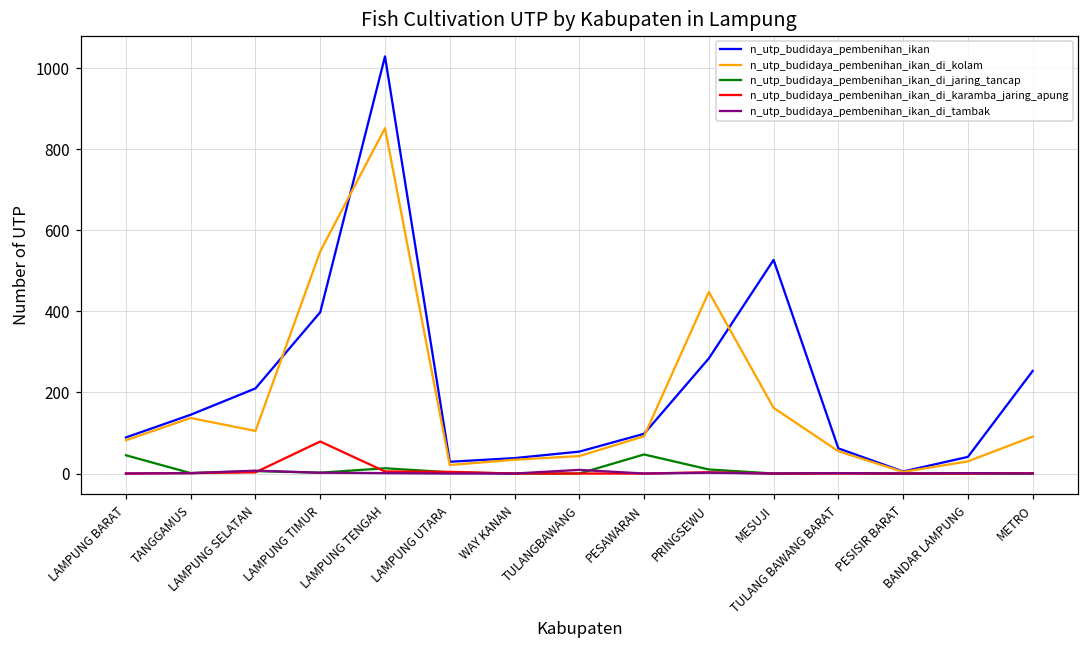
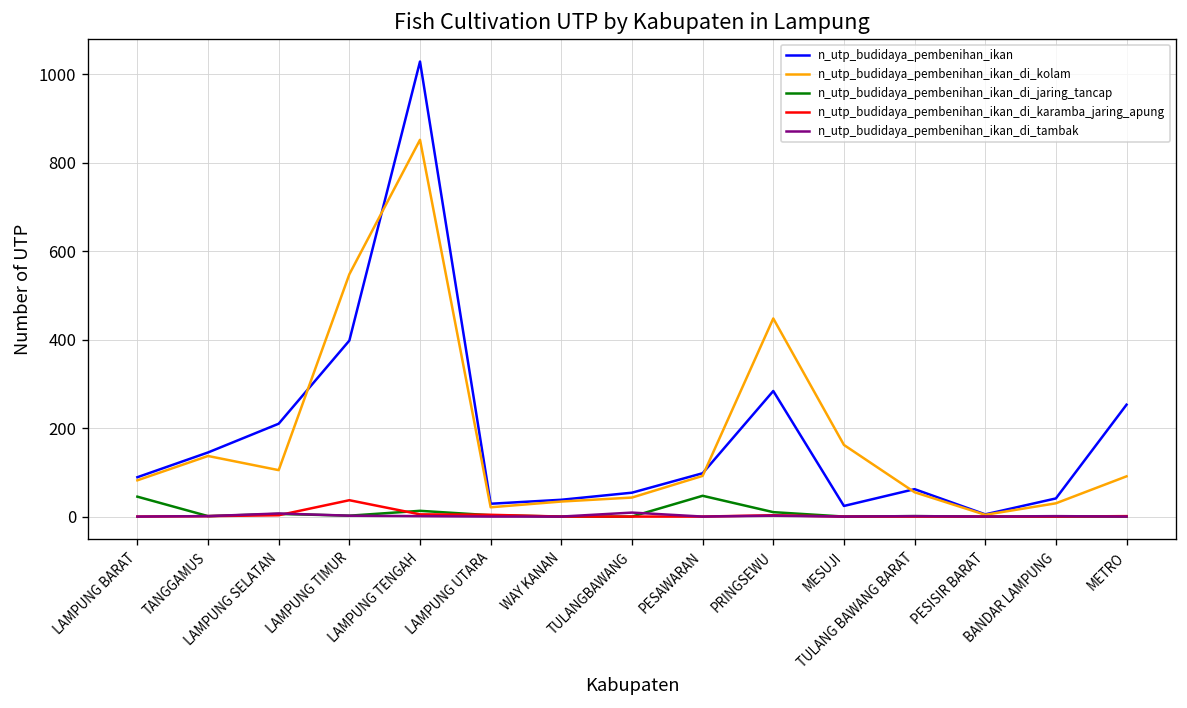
  {
    "n_utp_budidaya_pembenihan_ikan": {
      "LAMPUNG BARAT": 90,
      "TANGGAMUS": 150,
      "LAMPUNG SELATAN": 210,
      "LAMPUNG TIMUR": 400,
      "LAMPUNG TENGAH": 1030,
      "LAMPUNG UTARA": 30,
      "TULANGBAWANG": 50,
      "PRINGSEWU": 280,
-     "MESUJI": 530,
+     "MESUJI": 20,
      "TULANG BAWANG BARAT": 60,
      "BANDAR LAMPUNG": 40,
      "METRO": 250
    },
    "n_utp_budidaya_pembenihan_ikan_di_kolam": {
      "LAMPUNG BARAT": 80,
      "TANGGAMUS": 140,
      "LAMPUNG SELATAN": 110,
      "LAMPUNG TIMUR": 550,
      "LAMPUNG TENGAH": 850,
      "LAMPUNG UTARA": 20,
      "TULANGBAWANG": 40,
      "PRINGSEWU": 450,
      "MESUJI": 160,
      "TULANG BAWANG BARAT": 60,
      "BANDAR LAMPUNG": 30,
      "METRO": 90
    },
    "n_utp_budidaya_pembenihan_ikan_di_jaring_tancap": {
      "LAMPUNG BARAT": 50,
      "LAMPUNG TENGAH": 10,
      "PESAWARAN": 50,
      "PRINGSEWU": 10
    },
    "n_utp_budidaya_pembenihan_ikan_di_karamba_jaring_apung": {
-     "LAMPUNG TIMUR": 80
+     "LAMPUNG TIMUR": 40
    },
    "n_utp_budidaya_pembenihan_ikan_di_tambak": {
      "TULANGBAWANG": 10
    }
  }
